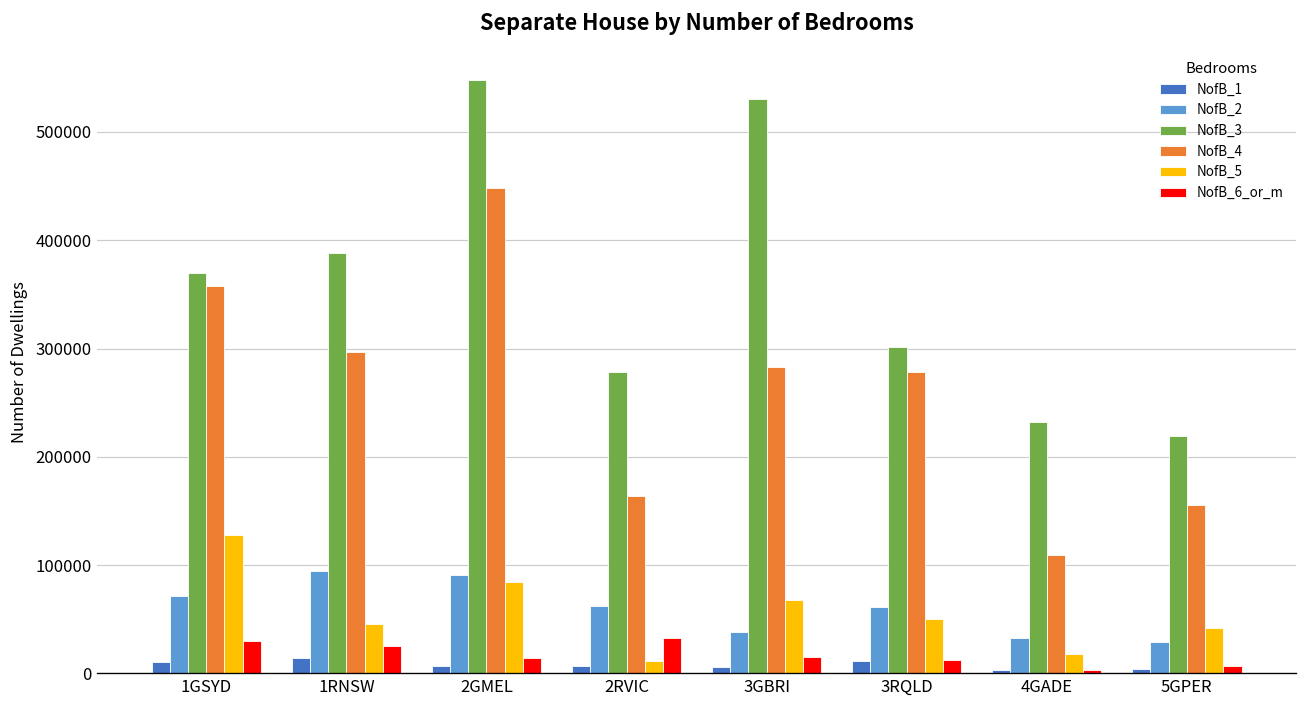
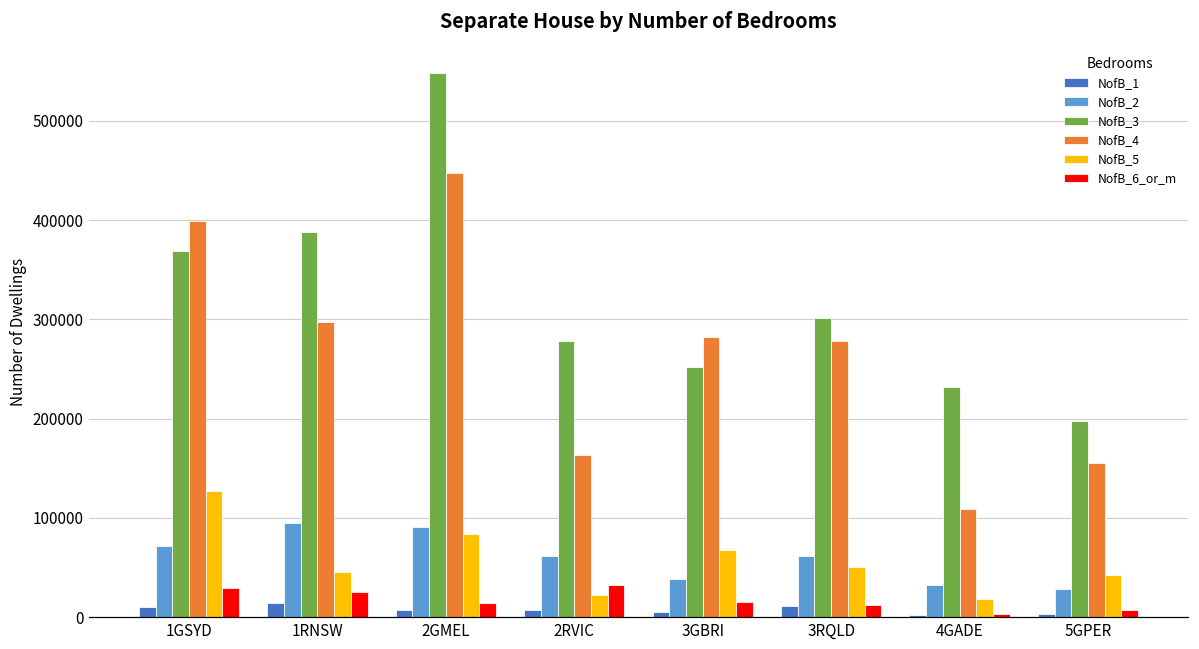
  {
    "NofB_3": {
      "1GSYD": 370000,
      "1RNSW": 390000,
      "2GMEL": 550000,
      "2RVIC": 280000,
-     "3GBRI": 530000,
+     "3GBRI": 250000,
      "3RQLD": 300000,
      "4GADE": 230000,
-     "5GPER": 220000
+     "5GPER": 200000
    },
    "NofB_4": {
-     "1GSYD": 360000,
+     "1GSYD": 400000,
      "1RNSW": 300000,
      "2GMEL": 450000,
      "2RVIC": 160000,
      "3GBRI": 280000,
      "3RQLD": 280000,
      "4GADE": 110000,
      "5GPER": 160000
    },
    "NofB_5": {
      "1GSYD": 130000,
      "1RNSW": 50000,
      "2GMEL": 80000,
-     "2RVIC": 10000,
+     "2RVIC": 20000,
      "3GBRI": 70000,
      "3RQLD": 50000,
      "4GADE": 20000,
      "5GPER": 40000
    },
    "NofB_6_or_m": {
      "1GSYD": 30000,
      "1RNSW": 30000,
      "2GMEL": 10000,
      "2RVIC": 30000,
      "3GBRI": 10000,
      "3RQLD": 10000,
      "4GADE": 0,
      "5GPER": 10000
    }
  }
